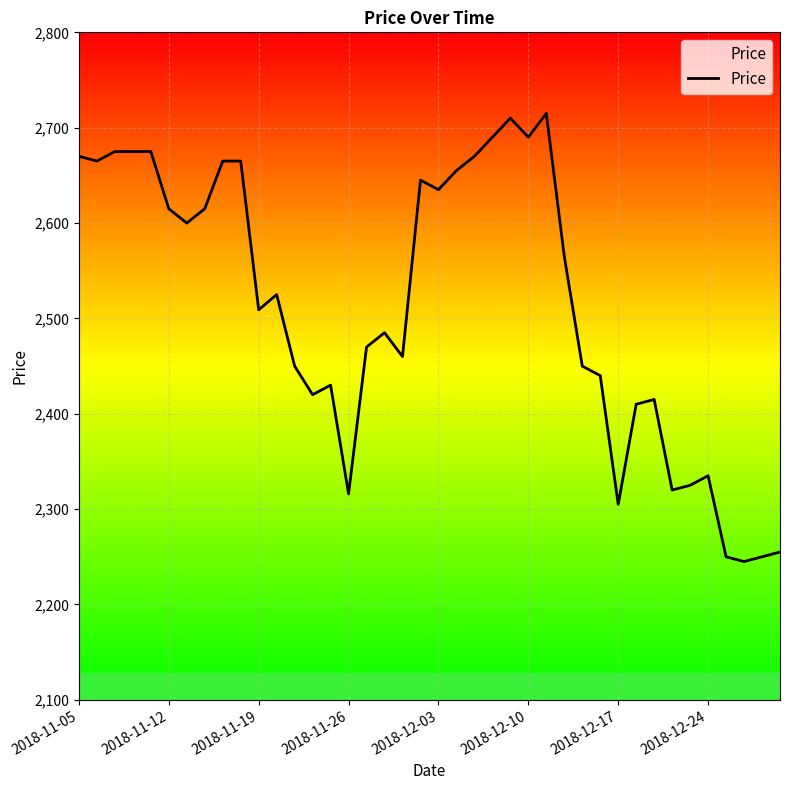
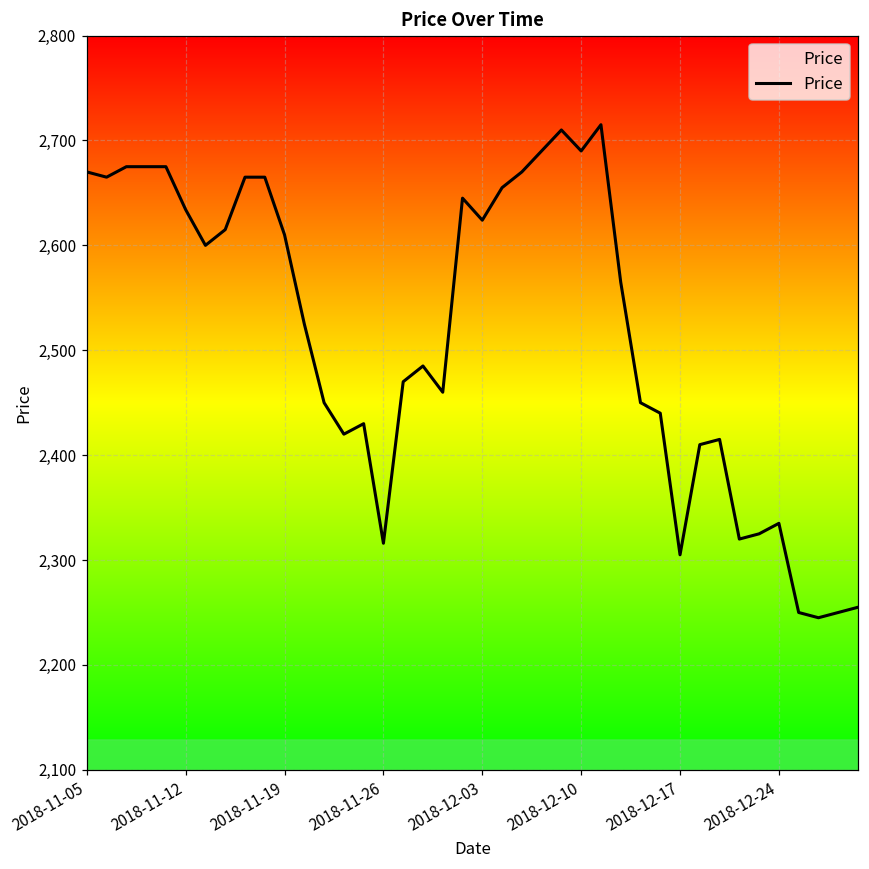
  {
    "2018-11-05": "2,670",
-   "2018-11-12": "2,620",
-   "2018-11-19": "2,510",
+   "2018-11-12": "2,630",
+   "2018-11-19": "2,610",
    "2018-11-26": "2,320",
-   "2018-12-03": "2,640",
+   "2018-12-03": "2,620",
    "2018-12-10": "2,690",
    "2018-12-17": "2,310",
    "2018-12-24": "2,340"
  }
